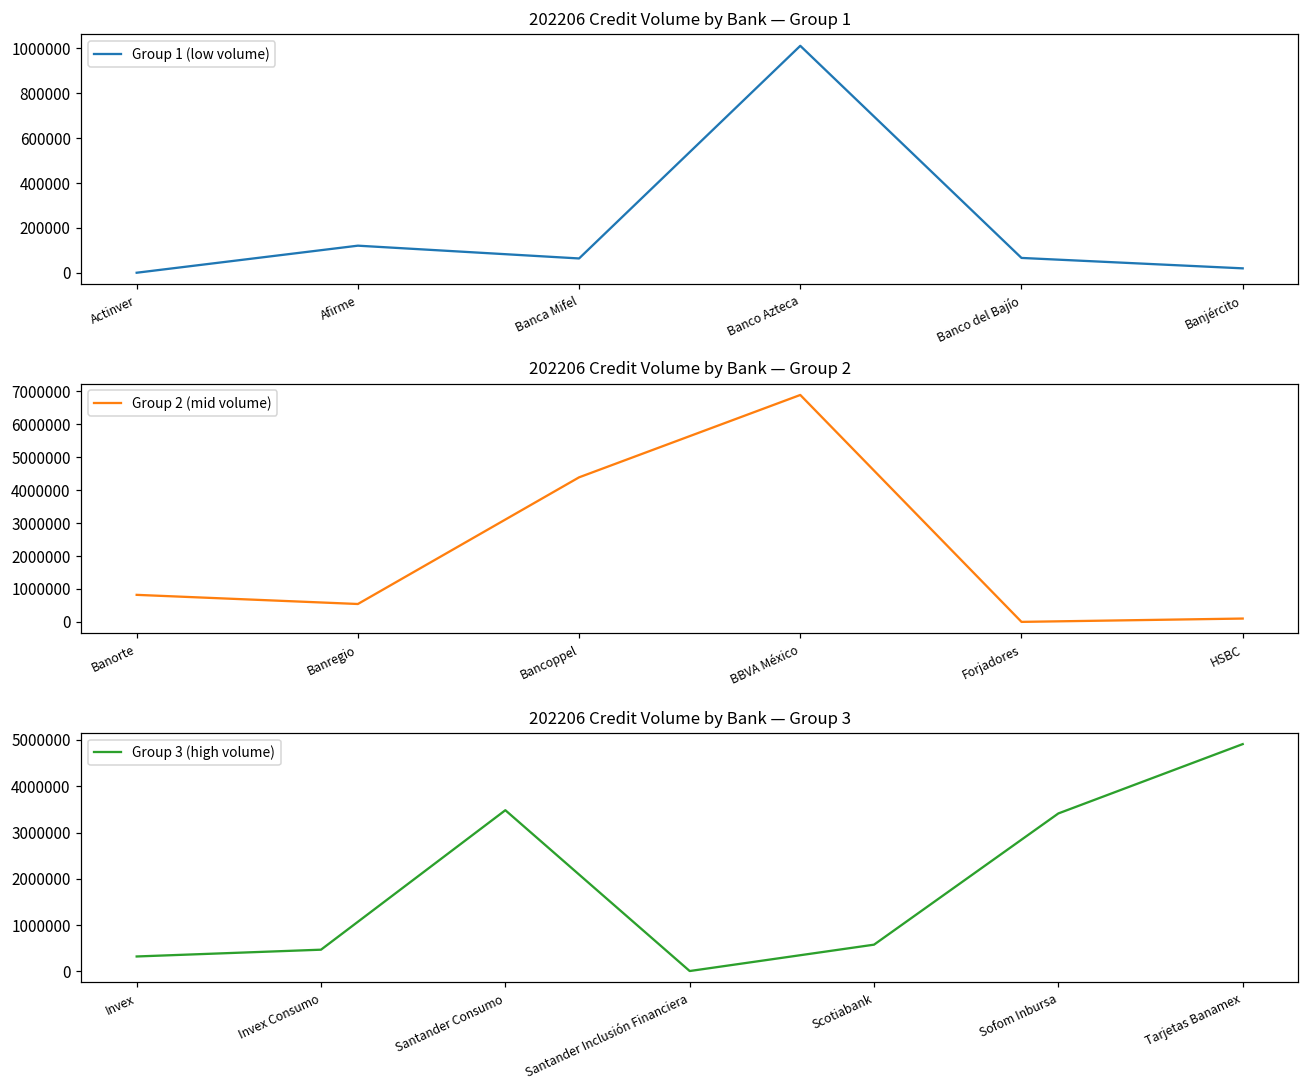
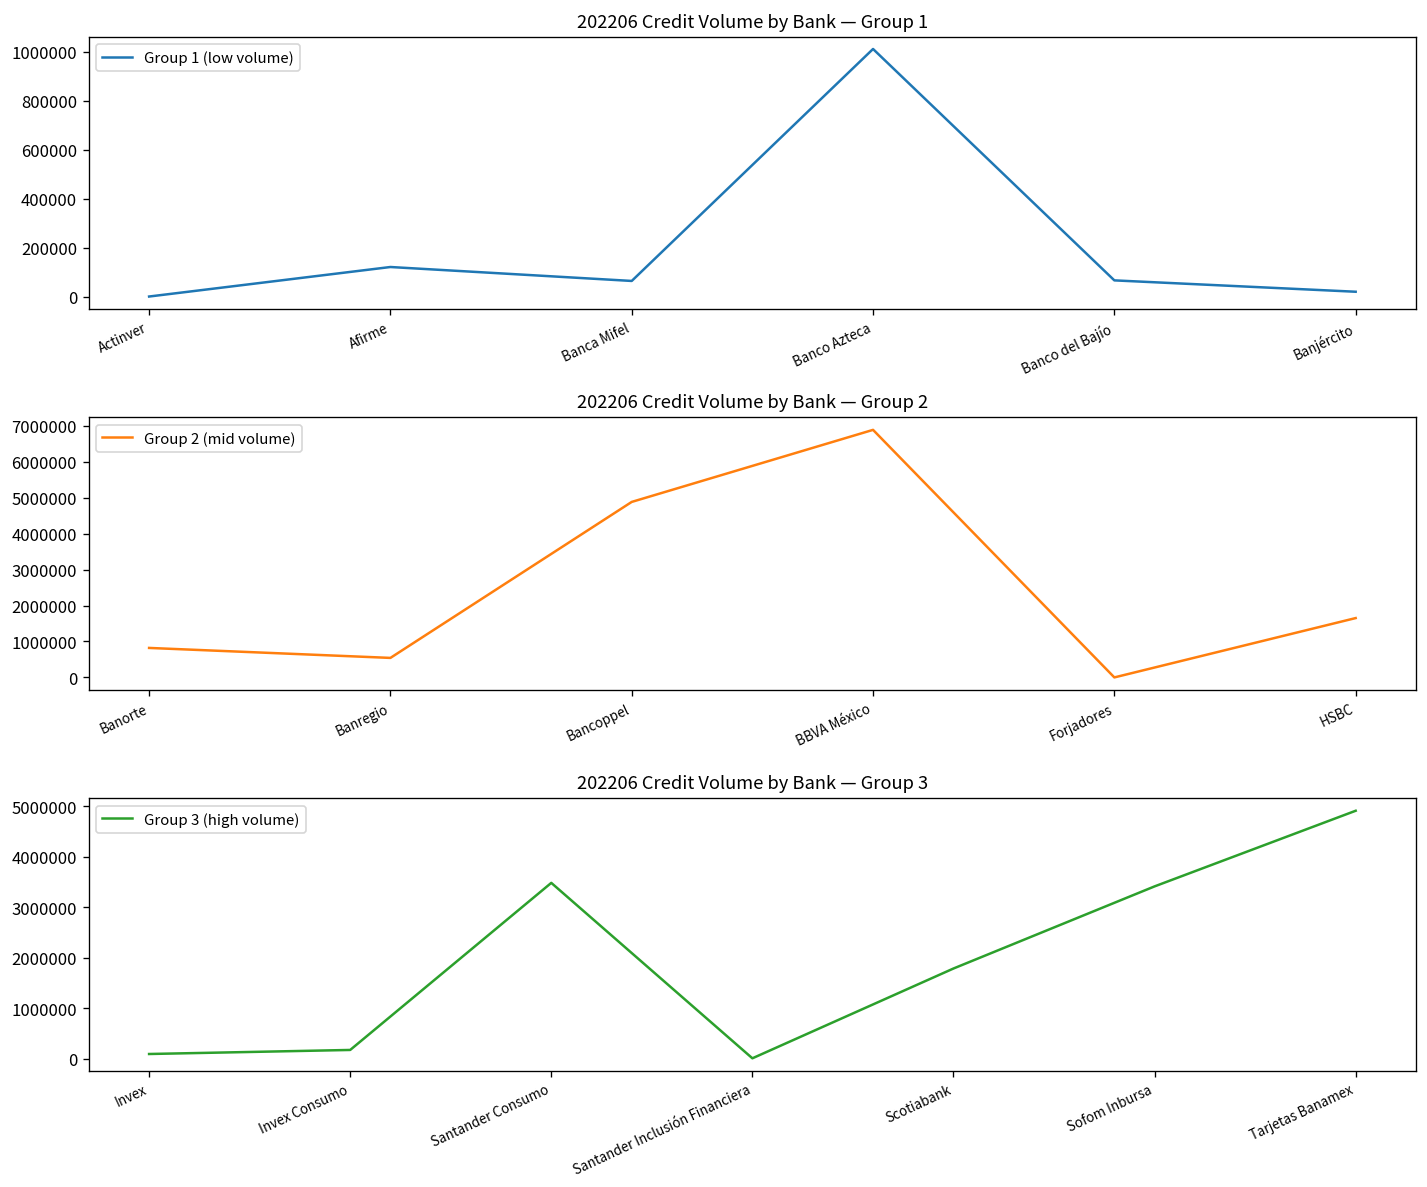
  {
    "202206 Credit Volume by Bank — Group 1": {
      "Actinver": 0,
      "Afirme": 120000,
      "Banca Mifel": 60000,
      "Banco Azteca": 1010000,
      "Banco del Bajío": 70000,
      "Banjército": 20000
    },
    "202206 Credit Volume by Bank — Group 2": {
      "Banorte": 800000,
      "Banregio": 500000,
-     "Bancoppel": 4400000,
+     "Bancoppel": 4900000,
      "BBVA México": 6900000,
      "Forjadores": 0,
-     "HSBC": 100000
+     "HSBC": 1700000
    },
    "202206 Credit Volume by Bank — Group 3": {
-     "Invex": 300000,
-     "Invex Consumo": 500000,
+     "Invex": 100000,
+     "Invex Consumo": 200000,
      "Santander Consumo": 3500000,
      "Santander Inclusión Financiera": 0,
-     "Scotiabank": 600000,
+     "Scotiabank": 1800000,
      "Sofom Inbursa": 3400000,
      "Tarjetas Banamex": 4900000
    }
  }
